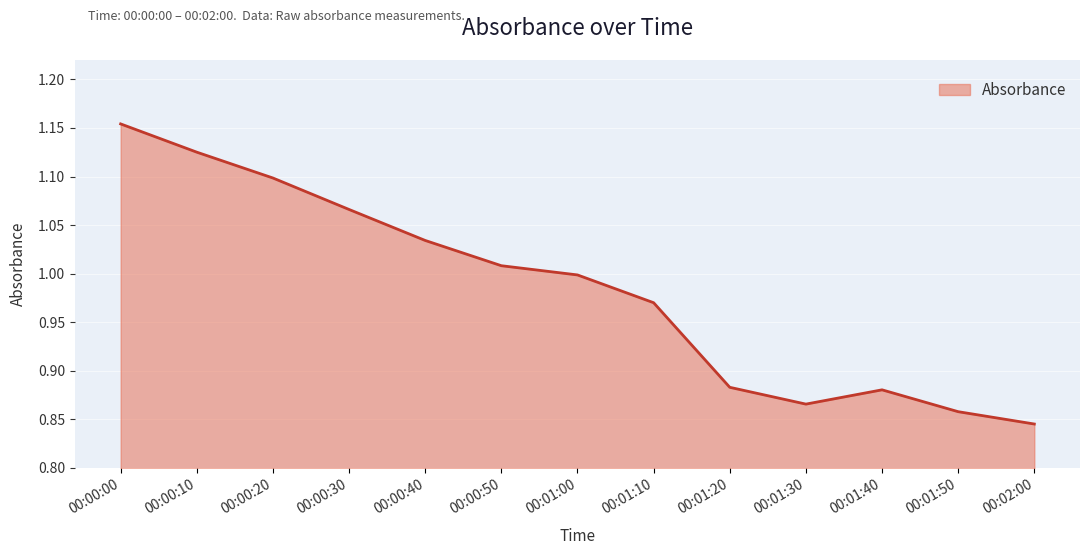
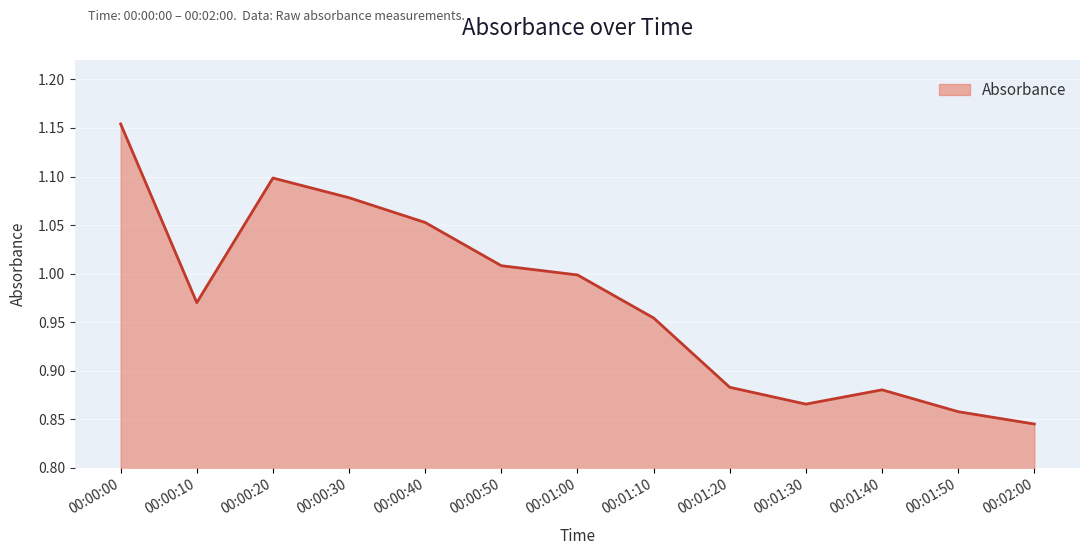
  {
    "Absorbance": {
      "00:00:00": 1.15,
-     "00:00:10": 1.13,
+     "00:00:10": 0.97,
      "00:00:20": 1.10,
-     "00:00:30": 1.07,
-     "00:00:40": 1.03,
+     "00:00:30": 1.08,
+     "00:00:40": 1.05,
      "00:00:50": 1.01,
      "00:01:00": 1.00,
-     "00:01:10": 0.97,
+     "00:01:10": 0.95,
      "00:01:20": 0.88,
      "00:01:30": 0.87,
      "00:01:40": 0.88,
      "00:01:50": 0.86,
      "00:02:00": 0.85
    }
  }
